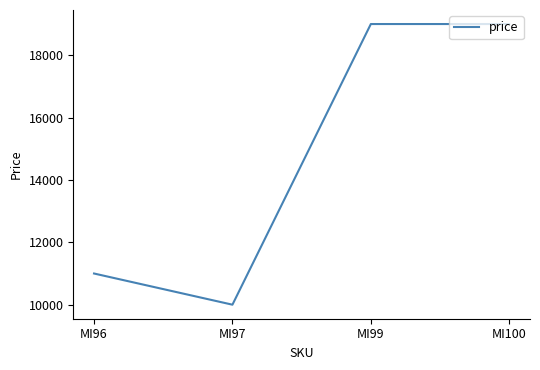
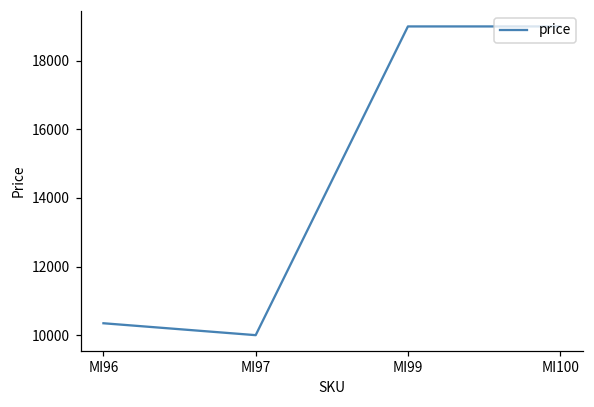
  {
-   "MI96": 11000,
+   "MI96": 10300,
    "MI97": 10000,
    "MI99": 19000
  }
